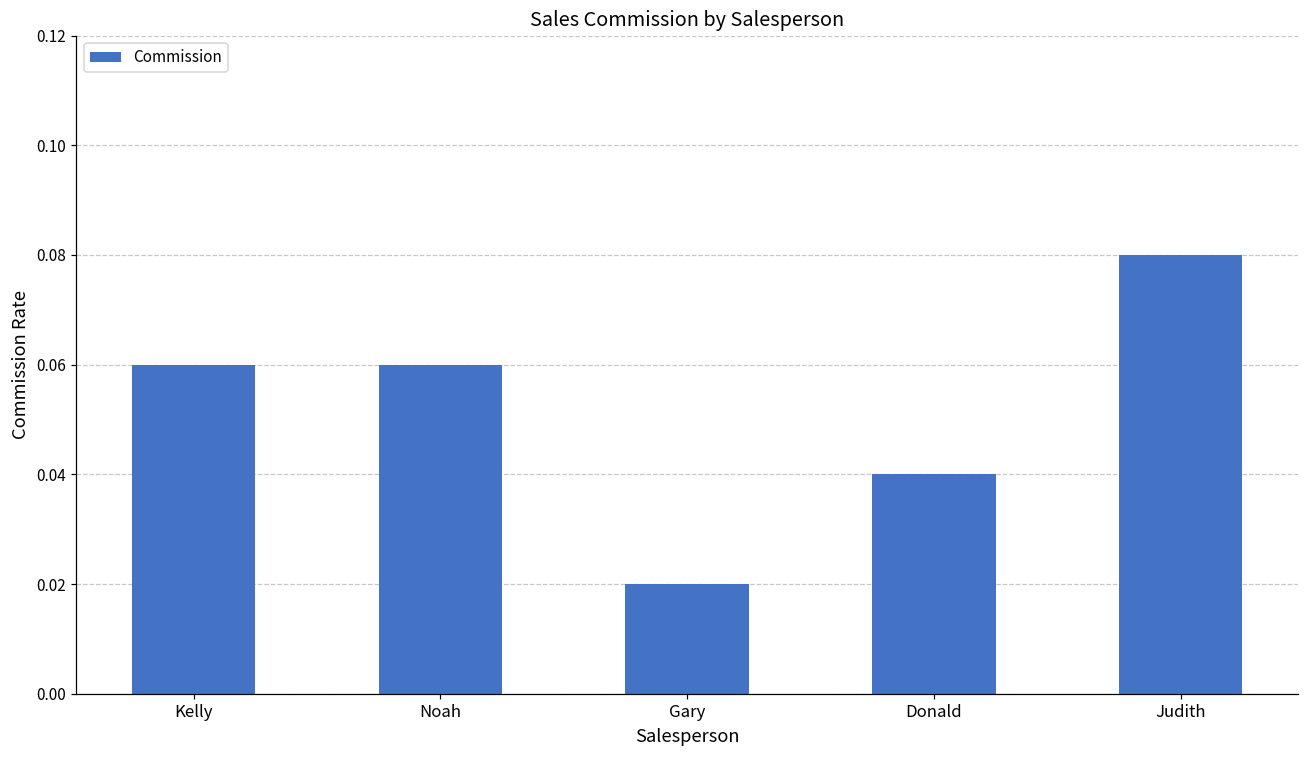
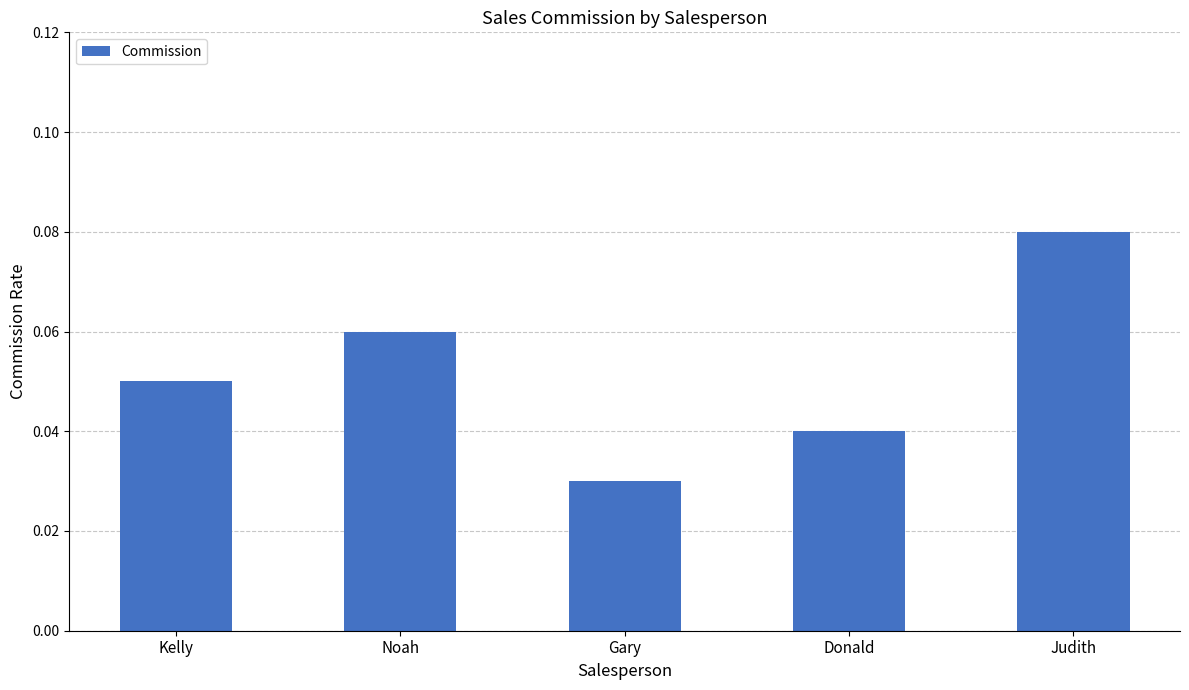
  {
-   "Kelly": 0.06,
+   "Kelly": 0.05,
    "Noah": 0.06,
-   "Gary": 0.02,
+   "Gary": 0.03,
    "Donald": 0.04,
    "Judith": 0.08
  }
